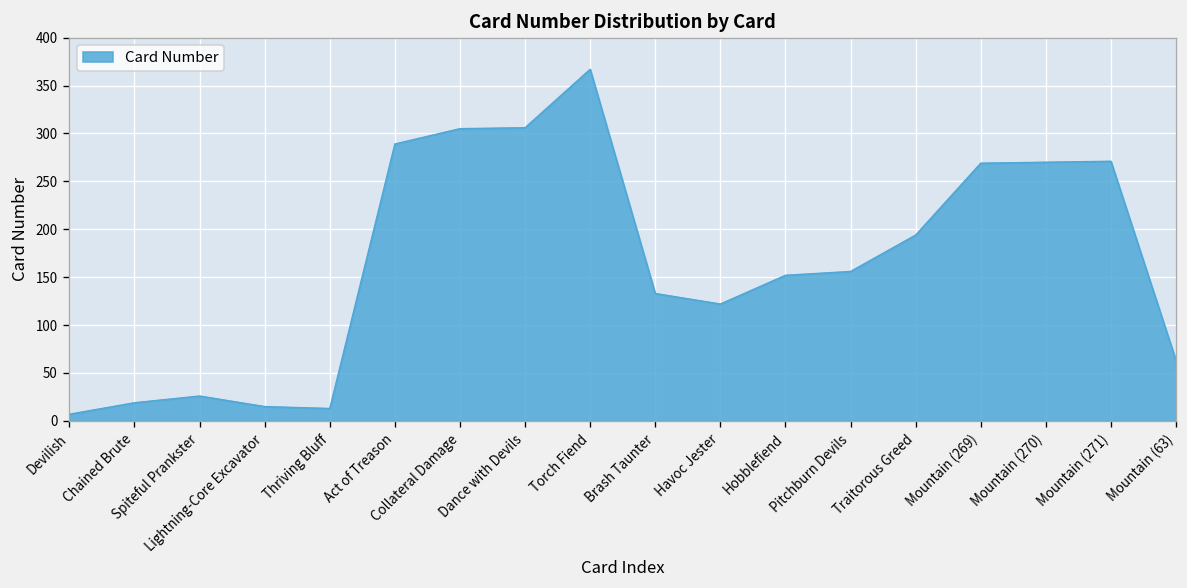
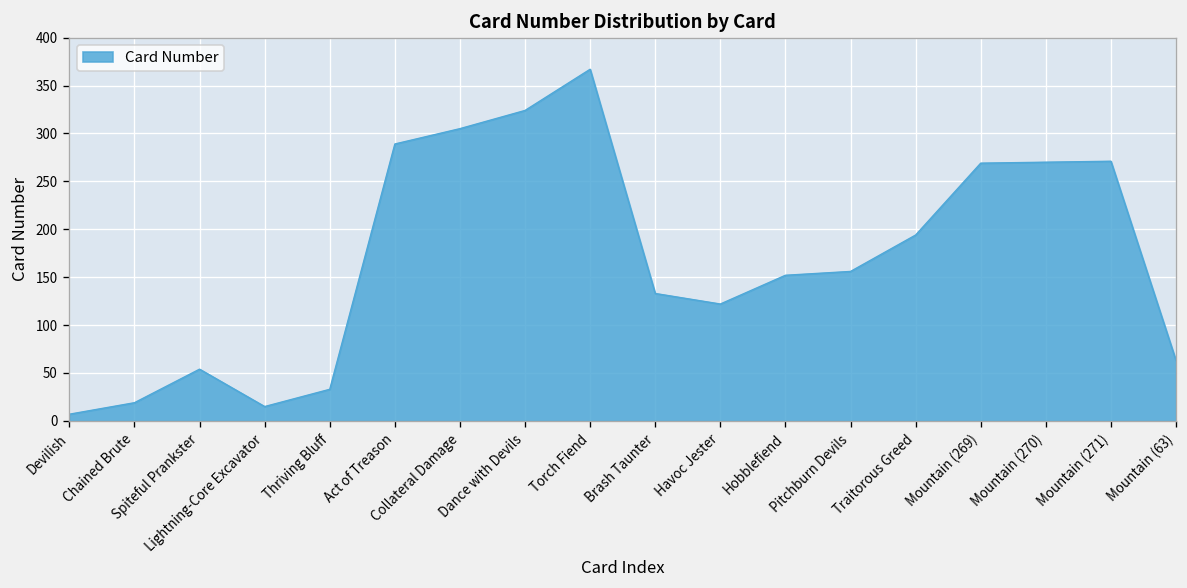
  {
    "Devilish": 10,
    "Chained Brute": 20,
-   "Spiteful Prankster": 30,
+   "Spiteful Prankster": 50,
    "Lightning-Core Excavator": 20,
-   "Thriving Bluff": 10,
+   "Thriving Bluff": 30,
    "Act of Treason": 290,
    "Collateral Damage": 310,
-   "Dance with Devils": 310,
+   "Dance with Devils": 320,
    "Torch Fiend": 370,
    "Brash Taunter": 130,
    "Havoc Jester": 120,
    "Hobblefiend": 150,
    "Pitchburn Devils": 160,
    "Traitorous Greed": 190,
    "Mountain (269)": 270,
    "Mountain (270)": 270,
    "Mountain (271)": 270,
    "Mountain (63)": 60
  }
